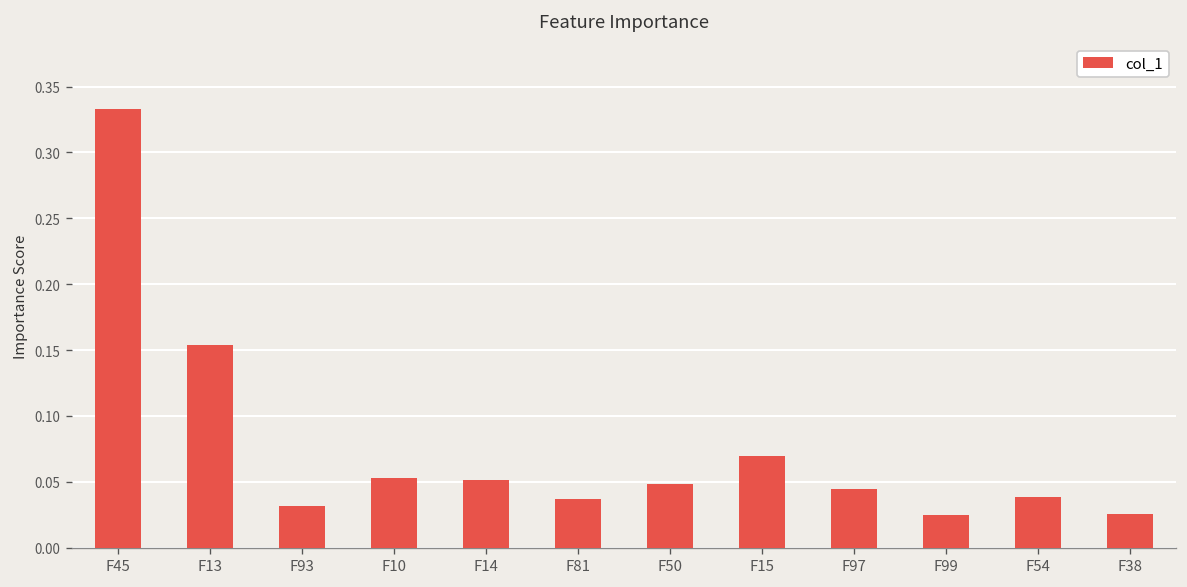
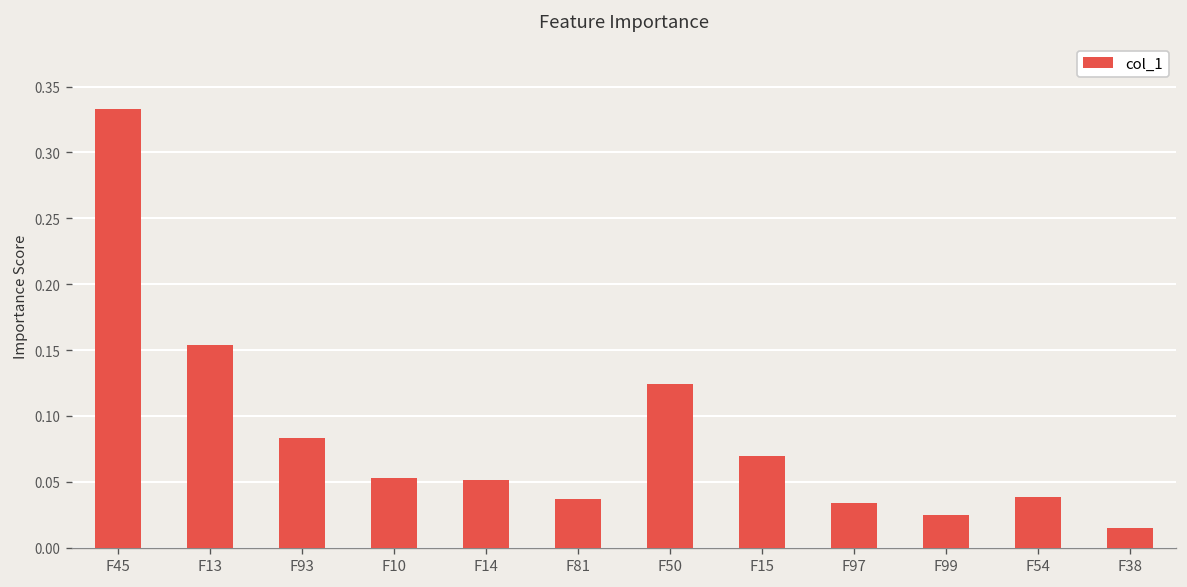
  {
    "F45": 0.333,
    "F13": 0.154,
-   "F93": 0.032,
+   "F93": 0.083,
    "F10": 0.053,
    "F14": 0.051,
    "F81": 0.037,
-   "F50": 0.049,
+   "F50": 0.124,
    "F15": 0.070,
-   "F97": 0.045,
+   "F97": 0.034,
    "F99": 0.025,
    "F54": 0.038,
-   "F38": 0.026
+   "F38": 0.015
  }
